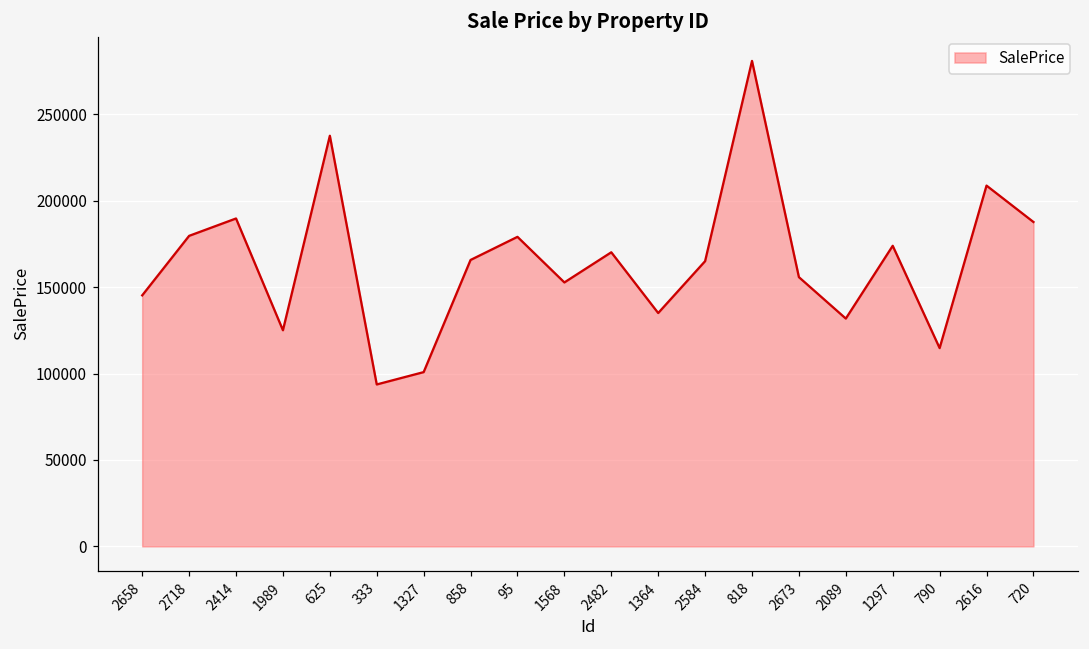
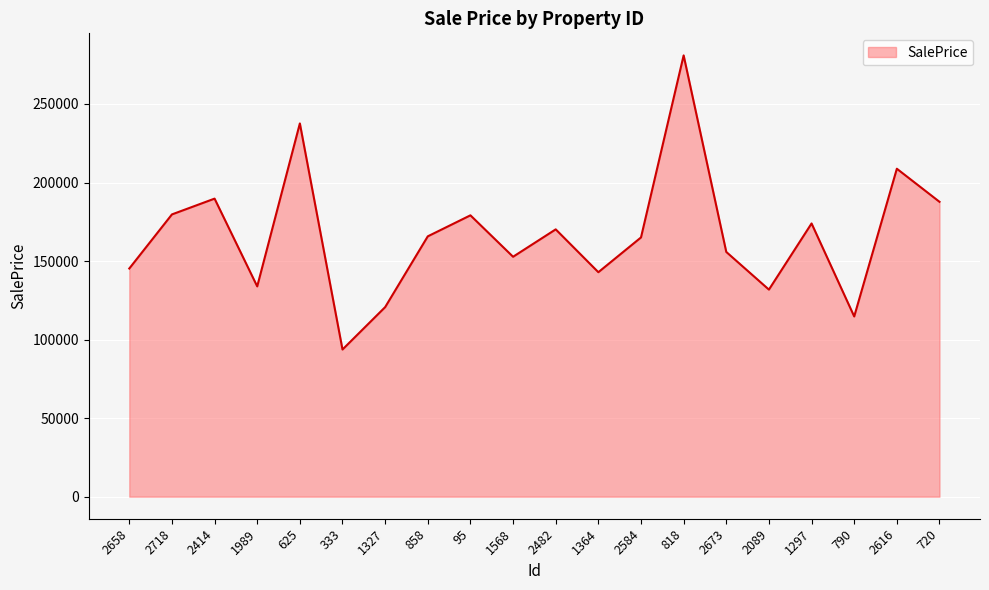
  {
    "2658": 145000,
    "2718": 180000,
    "2414": 190000,
-   "1989": 125000,
+   "1989": 134000,
    "625": 238000,
    "333": 94000,
-   "1327": 101000,
+   "1327": 121000,
    "858": 166000,
    "95": 179000,
    "1568": 153000,
    "2482": 170000,
-   "1364": 135000,
+   "1364": 143000,
    "2584": 165000,
    "818": 281000,
    "2673": 156000,
    "2089": 132000,
    "1297": 174000,
    "790": 115000,
    "2616": 209000,
    "720": 188000
  }
